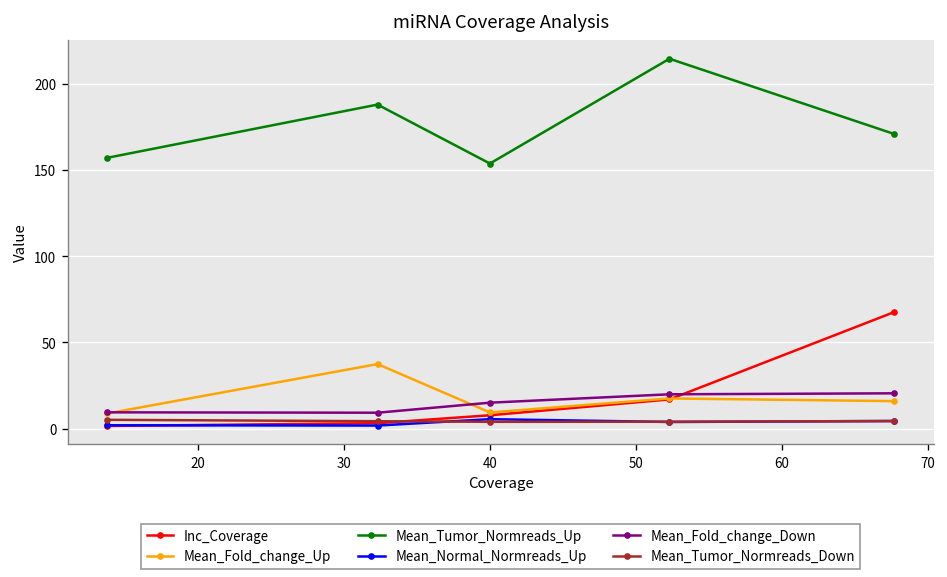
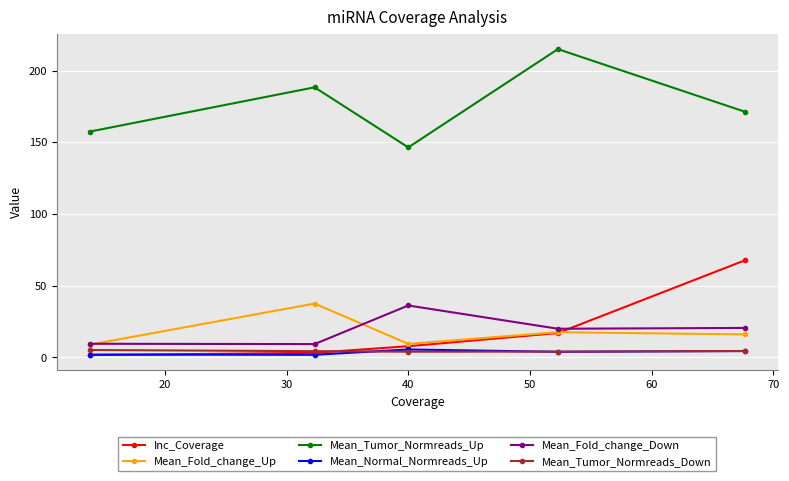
  {
    "Mean_Tumor_Normreads_Up": {
-     "40": 154
+     "40": 146
    },
    "Mean_Fold_change_Down": {
-     "40": 15
+     "40": 36
    }
  }
